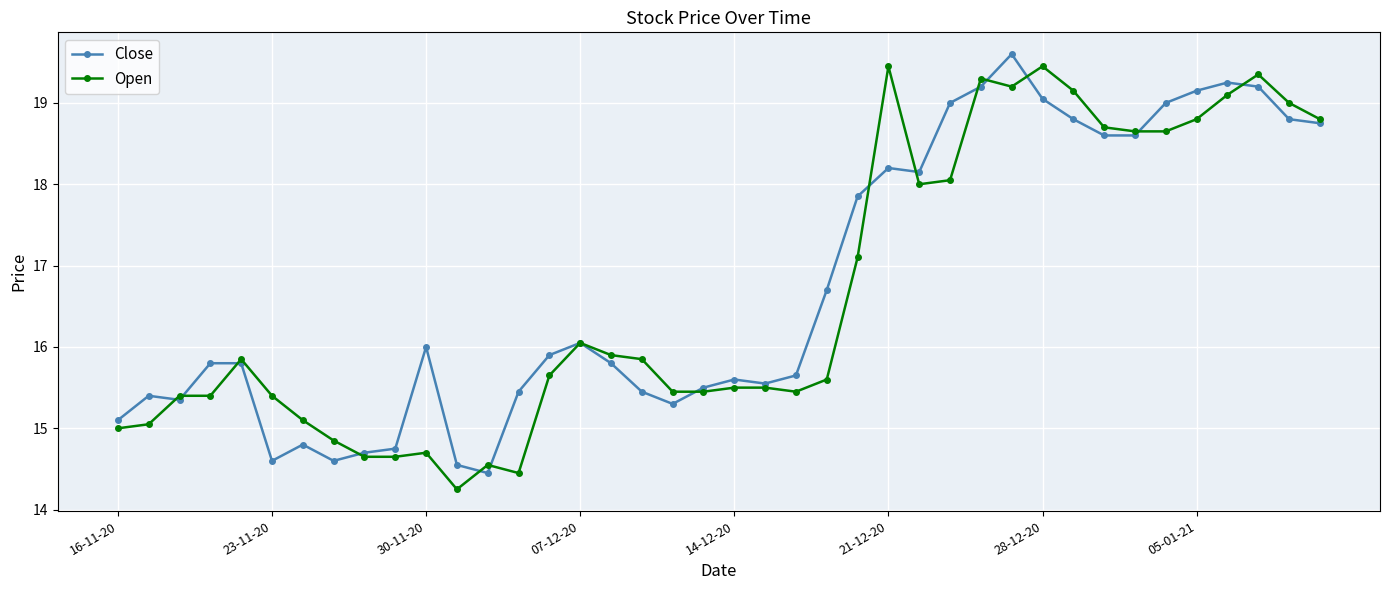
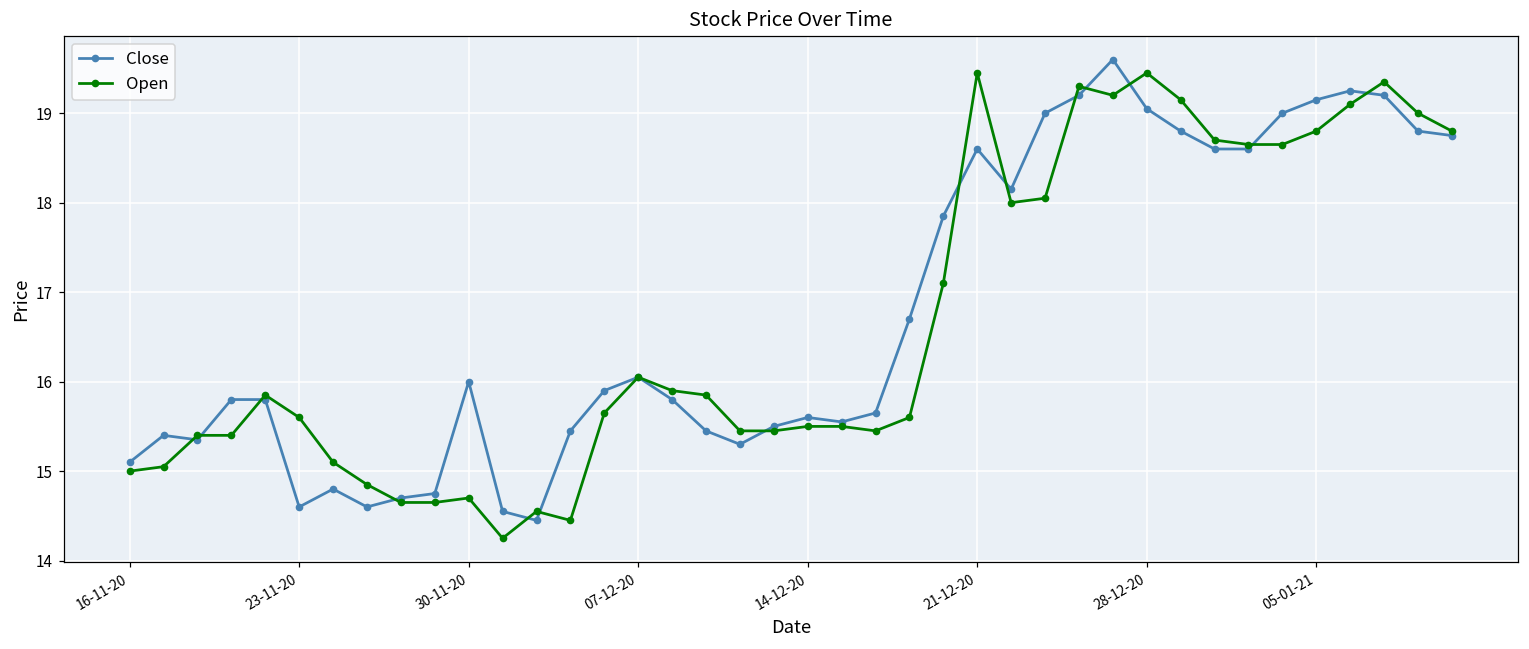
  {
    "Close": {
      "16-11-20": 15.1,
      "23-11-20": 14.6,
      "30-11-20": 16.0,
      "14-12-20": 15.6,
-     "21-12-20": 18.2,
+     "21-12-20": 18.6,
      "28-12-20": 19.1,
      "05-01-21": 19.2
    },
    "Open": {
      "16-11-20": 15.0,
-     "23-11-20": 15.4,
+     "23-11-20": 15.6,
      "30-11-20": 14.7,
      "14-12-20": 15.5,
      "21-12-20": 19.5,
      "28-12-20": 19.5,
      "05-01-21": 18.8
    }
  }
